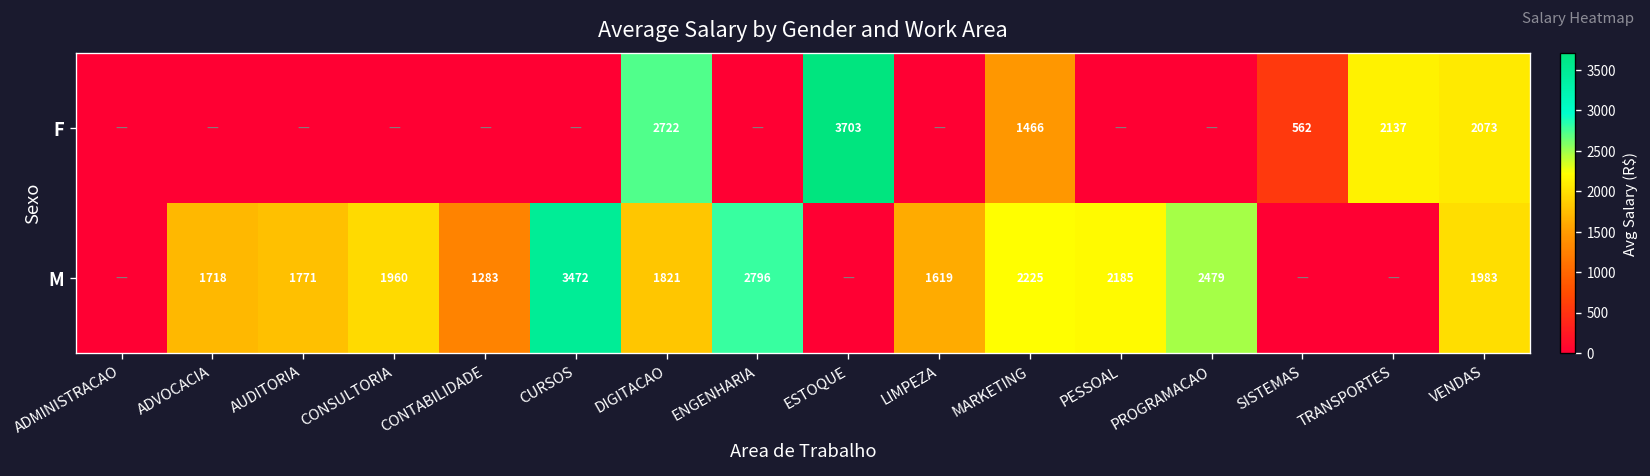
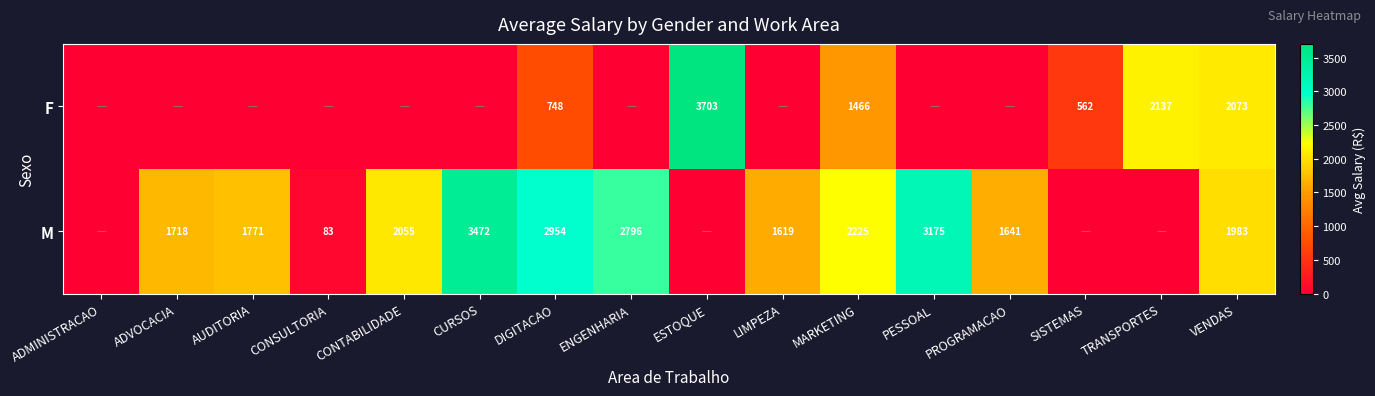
  {
    "F": {
-     "DIGITACAO": 2722,
+     "DIGITACAO": 748,
      "ESTOQUE": 3703,
      "MARKETING": 1466,
      "SISTEMAS": 562,
      "TRANSPORTES": 2137,
      "VENDAS": 2073
    },
    "M": {
      "ADVOCACIA": 1718,
      "AUDITORIA": 1771,
-     "CONSULTORIA": 1960,
-     "CONTABILIDADE": 1283,
+     "CONSULTORIA": 83,
+     "CONTABILIDADE": 2055,
      "CURSOS": 3472,
-     "DIGITACAO": 1821,
+     "DIGITACAO": 2954,
      "ENGENHARIA": 2796,
      "LIMPEZA": 1619,
      "MARKETING": 2225,
-     "PESSOAL": 2185,
-     "PROGRAMACAO": 2479,
+     "PESSOAL": 3175,
+     "PROGRAMACAO": 1641,
      "VENDAS": 1983
    }
  }
